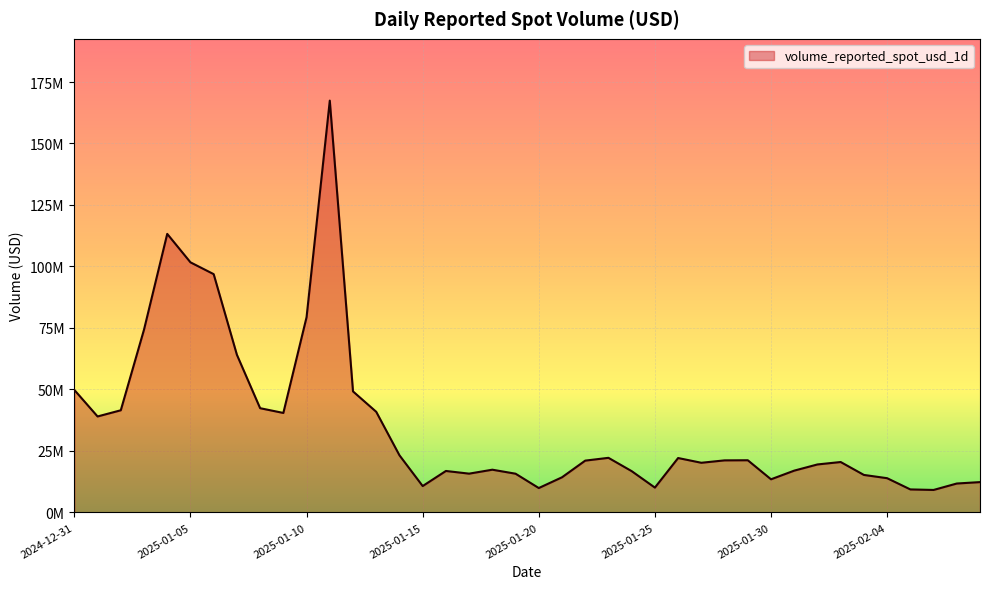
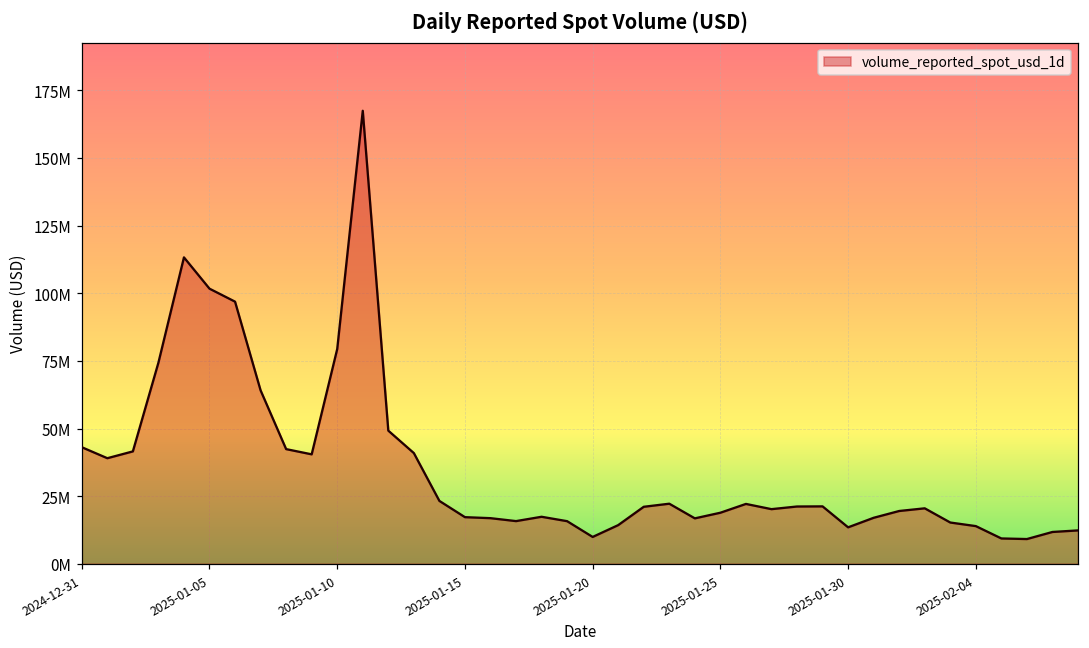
  {
-   "2024-12-31": 50000000,
+   "2024-12-31": 43000000,
    "2025-01-05": 102000000,
    "2025-01-10": 79000000,
-   "2025-01-15": 11000000,
+   "2025-01-15": 17000000,
    "2025-01-20": 10000000,
-   "2025-01-25": 10000000,
+   "2025-01-25": 19000000,
    "2025-01-30": 13000000,
    "2025-02-04": 14000000
  }
